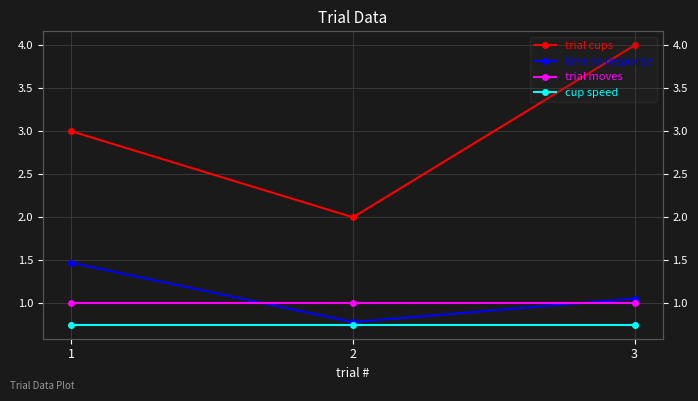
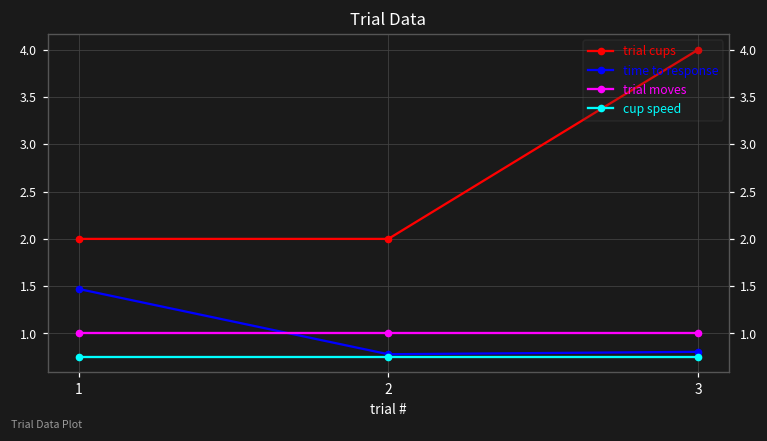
  {
    "trial cups": {
-     "1": 3,
+     "1": 2,
      "2": 2
    },
    "time to response": {
      "1": 1.5,
      "2": 0.8,
-     "3": 1.1
+     "3": 0.8
    },
    "trial moves": {
      "1": 1.0,
      "2": 1.0,
      "3": 1.0
    },
    "cup speed": {
      "1": 0.8,
      "2": 0.8,
      "3": 0.8
    }
  }
